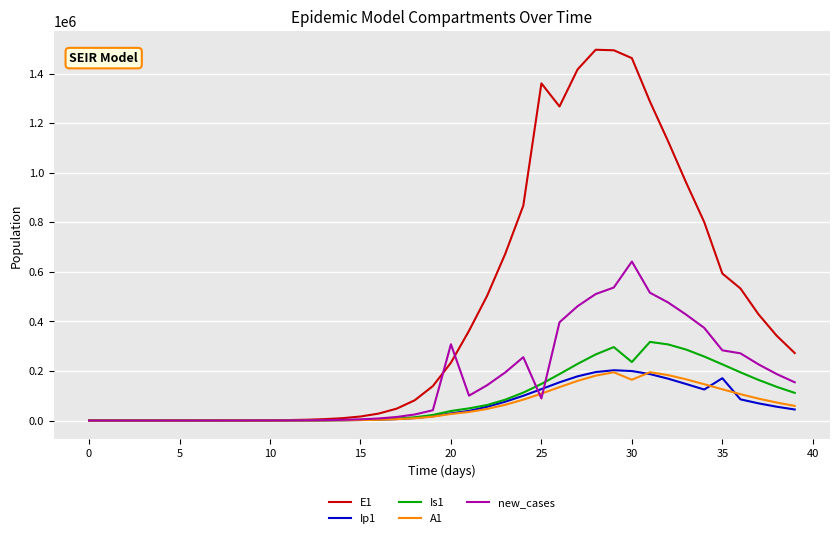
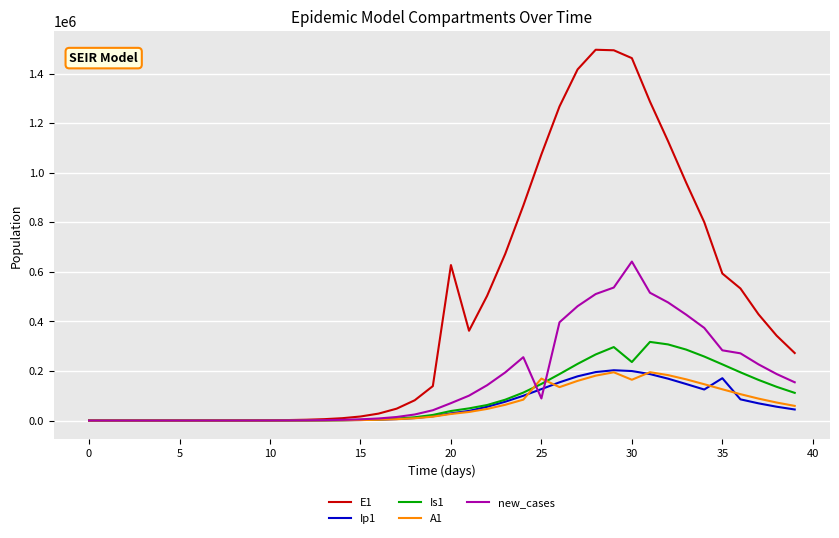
  {
    "E1": {
      "15": 20000,
-     "20": 230000,
-     "25": 1360000,
+     "20": 630000,
+     "25": 1070000,
      "30": 1460000,
      "35": 590000
    },
    "Ip1": {
      "25": 130000,
      "30": 200000,
      "35": 170000
    },
    "Is1": {
      "25": 150000,
      "30": 240000,
      "35": 230000
    },
    "A1": {
-     "25": 110000,
+     "25": 170000,
      "30": 160000,
      "35": 130000
    },
    "new_cases": {
-     "20": 310000,
+     "20": 70000,
      "25": 90000,
      "30": 640000,
      "35": 280000
    }
  }
